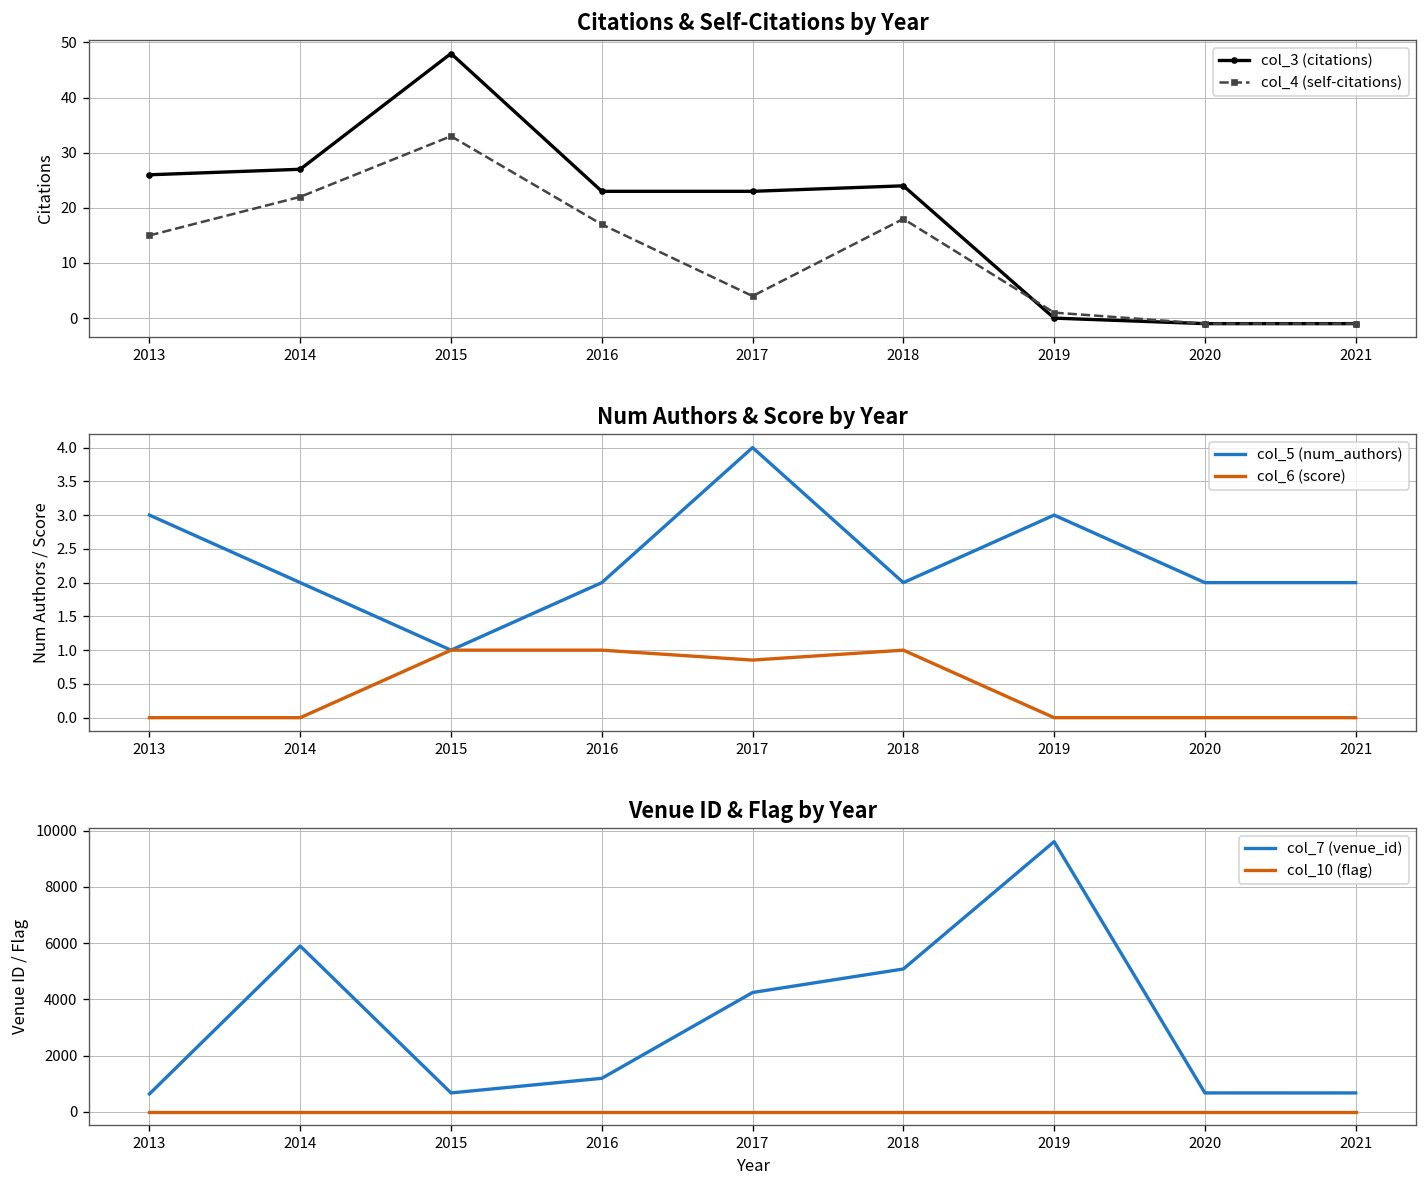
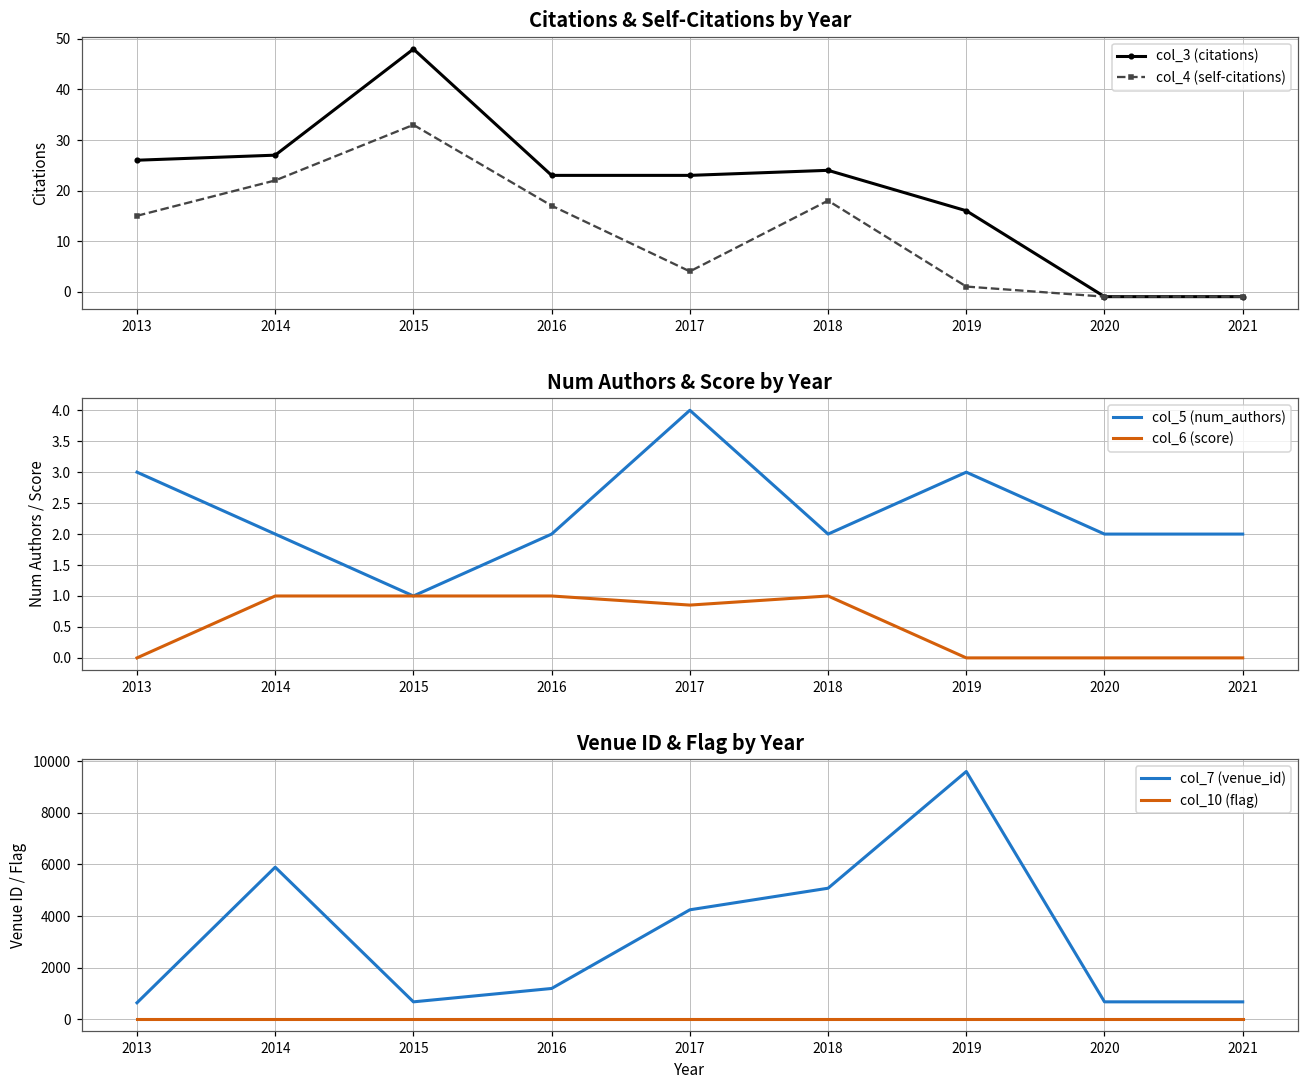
  {
    "Citations & Self-Citations by Year": {
      "col_3 (citations)": {
        "2013": 26,
        "2014": 27,
        "2015": 48,
        "2016": 23,
        "2017": 23,
        "2018": 24,
-       "2019": 0
+       "2019": 16
      },
      "col_4 (self-citations)": {
        "2013": 15,
        "2014": 22,
        "2015": 33,
        "2016": 17,
        "2017": 4,
        "2018": 18,
        "2019": 1
      }
    },
    "Num Authors & Score by Year": {
      "col_5 (num_authors)": {
        "2013": 3,
        "2014": 2,
        "2016": 2,
        "2017": 4,
        "2018": 2,
        "2019": 3,
        "2020": 2,
        "2021": 2
      },
      "col_6 (score)": {
        "2013": 0,
-       "2014": 0,
+       "2014": 1,
        "2016": 1,
        "2017": 0.9,
        "2018": 1,
        "2019": 0,
        "2020": 0,
        "2021": 0
      }
    },
    "Venue ID & Flag by Year": {
      "col_7 (venue_id)": {
        "2013": 600,
        "2014": 5900,
        "2015": 700,
        "2016": 1200,
        "2017": 4200,
        "2018": 5100,
        "2019": 9600,
        "2020": 700,
        "2021": 700
      },
      "col_10 (flag)": {
        "2013": 0,
        "2014": 0,
        "2015": 0,
        "2016": 0,
        "2017": 0,
        "2018": 0,
        "2019": 0,
        "2020": 0,
        "2021": 0
      }
    }
  }
